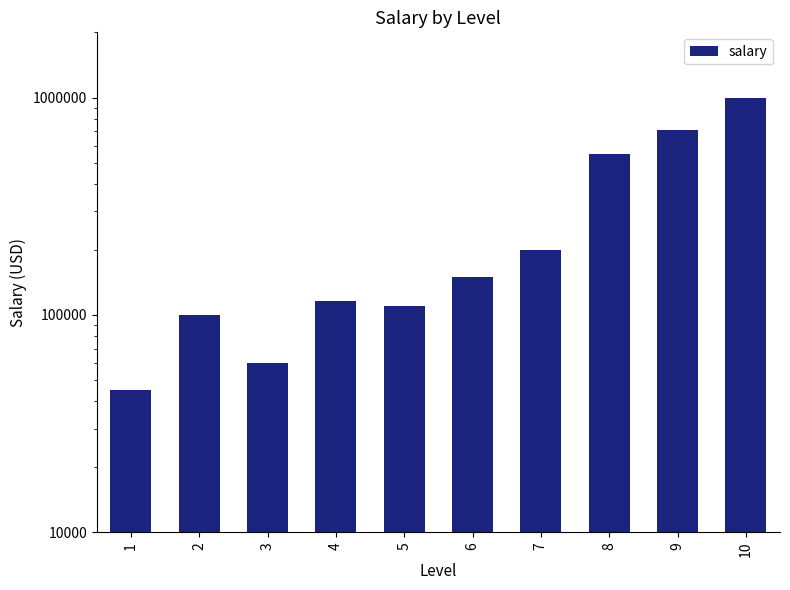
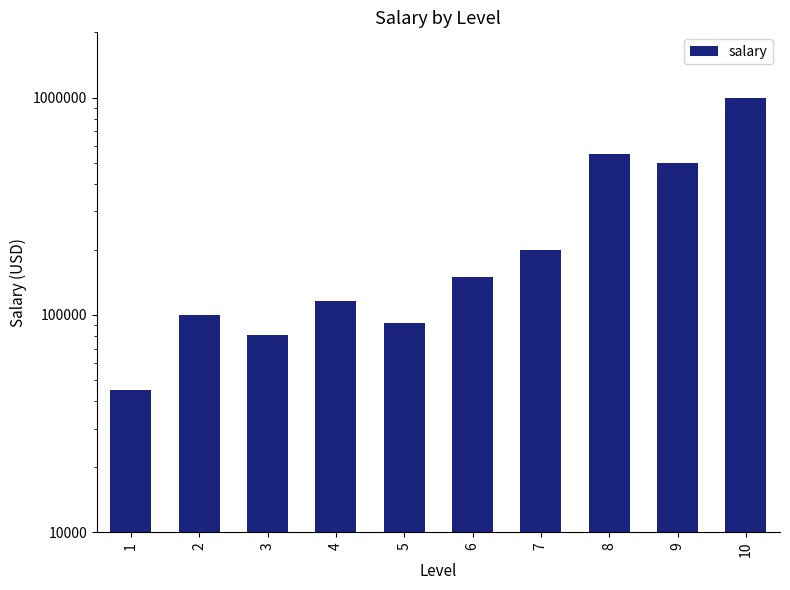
  {
    "1": 45000,
    "2": 100000,
-   "3": 60000,
+   "3": 81000,
    "4": 120000,
-   "5": 110000,
+   "5": 92000,
    "6": 150000,
    "7": 200000,
    "8": 550000,
-   "9": 710000,
+   "9": 500000,
    "10": 1000000
  }
